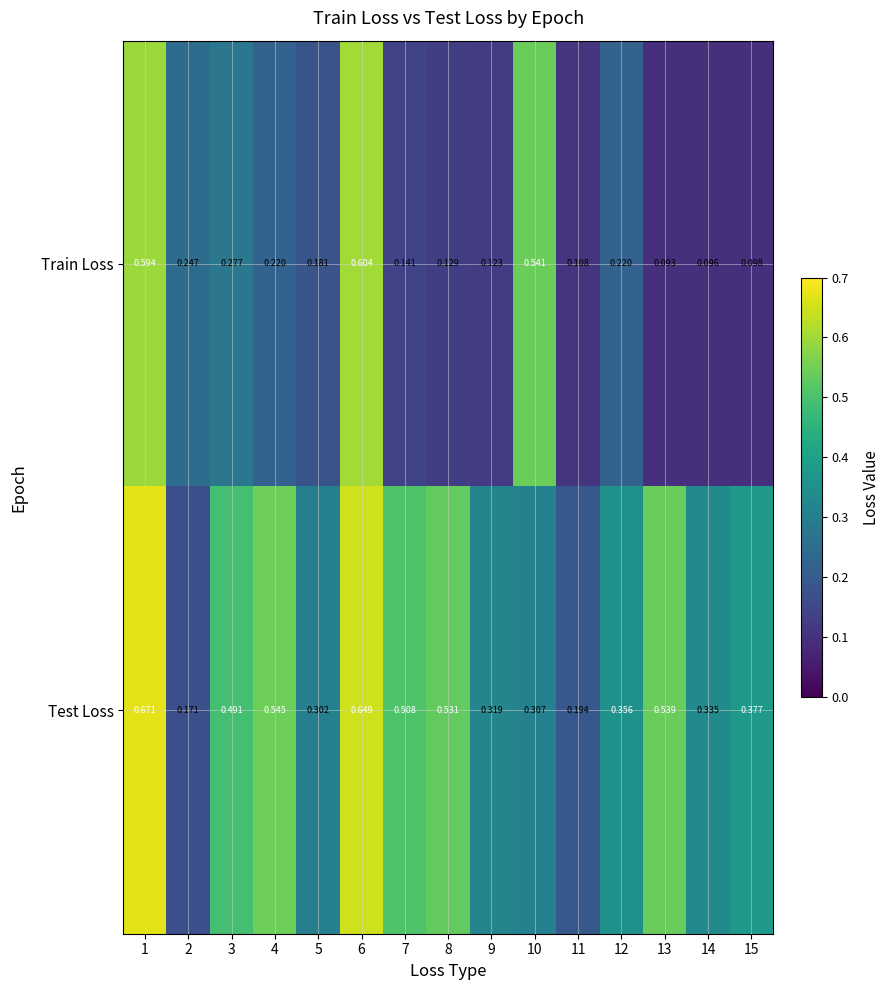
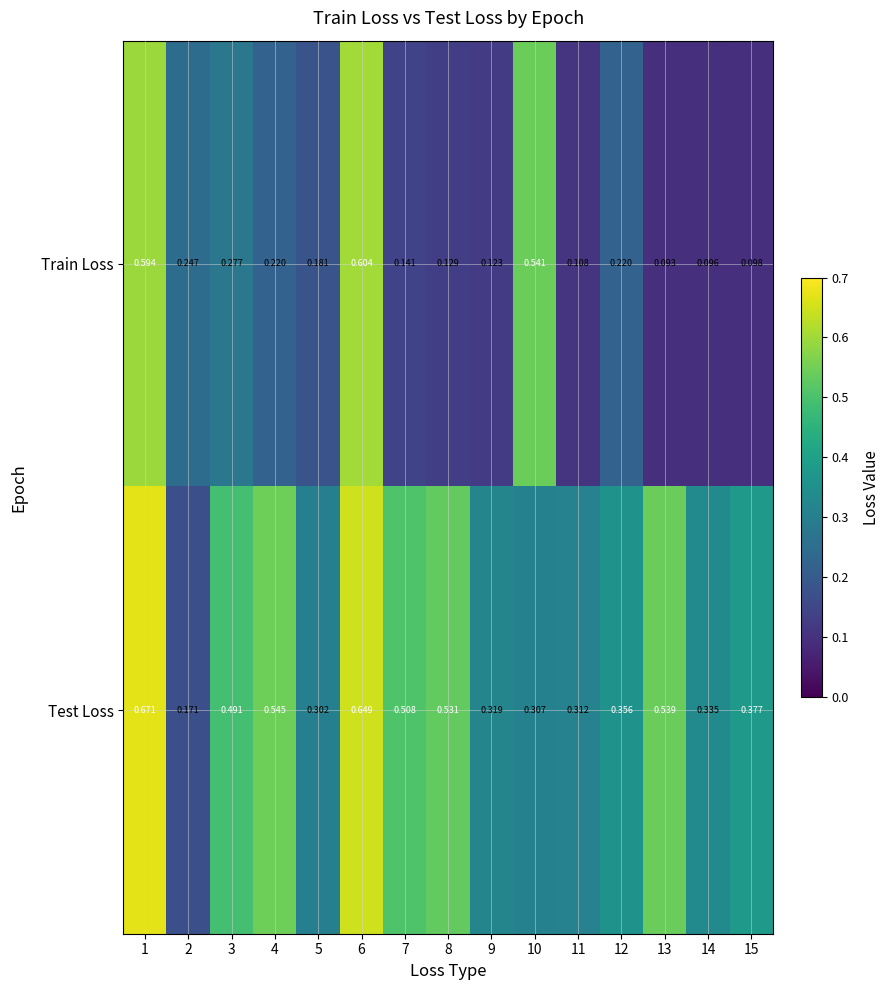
  {
    "Train Loss": {
      "1": 0.594,
      "2": 0.247,
      "3": 0.277,
      "4": 0.220,
      "5": 0.181,
      "6": 0.604,
      "7": 0.141,
      "8": 0.129,
      "9": 0.123,
      "10": 0.541,
      "11": 0.108,
      "12": 0.220,
      "13": 0.093,
      "14": 0.096,
      "15": 0.098
    },
    "Test Loss": {
      "1": 0.671,
      "2": 0.171,
      "3": 0.491,
      "4": 0.545,
      "5": 0.302,
      "6": 0.649,
      "7": 0.508,
      "8": 0.531,
      "9": 0.319,
      "10": 0.307,
-     "11": 0.194,
+     "11": 0.312,
      "12": 0.356,
      "13": 0.539,
      "14": 0.335,
      "15": 0.377
    }
  }
